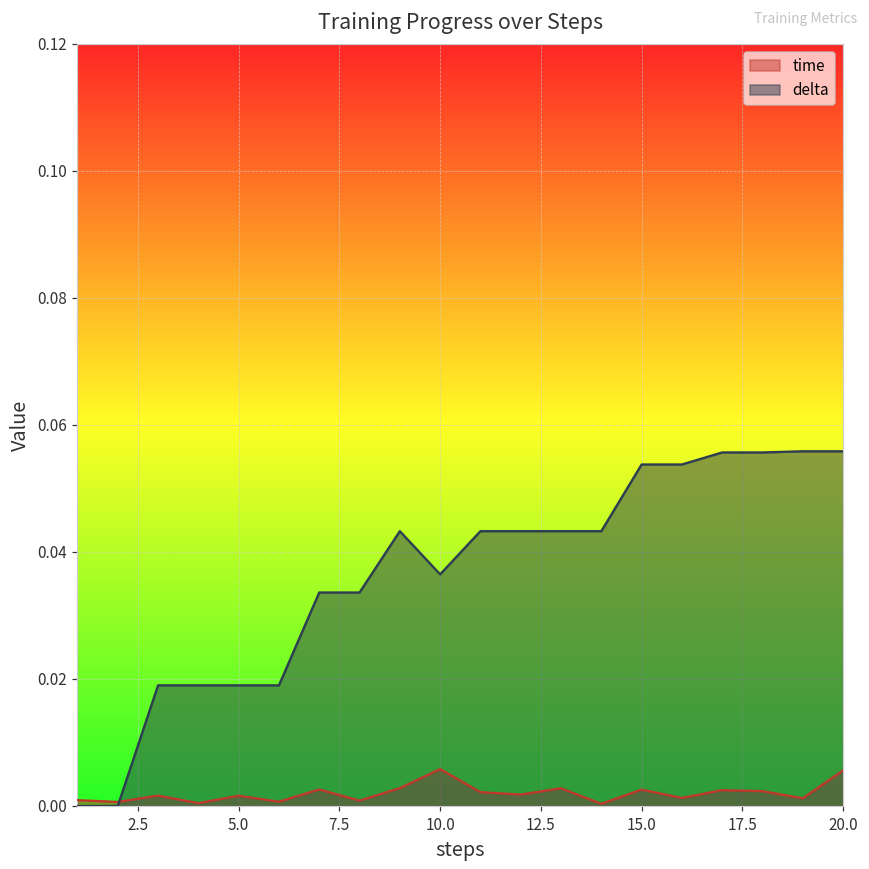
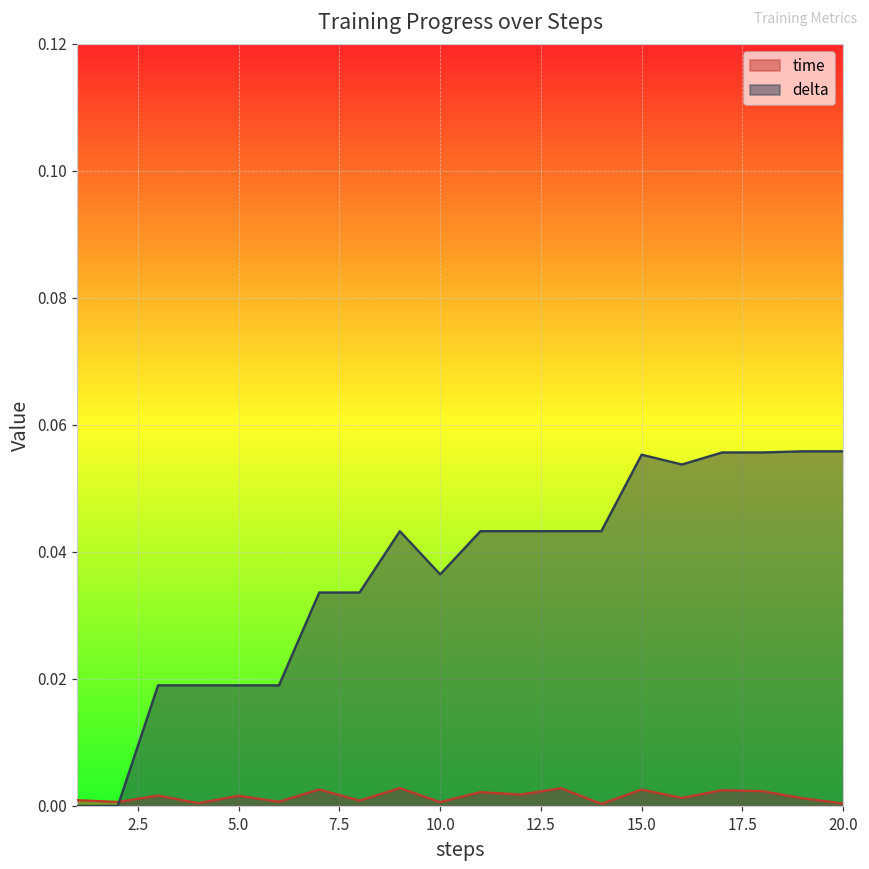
  {
    "time": {
      "5.0": 0.002,
-     "10.0": 0.006,
+     "10.0": 0.001,
      "15.0": 0.003,
-     "20.0": 0.006
+     "20.0": 0.000
    },
    "delta": {
      "5.0": 0.019,
      "10.0": 0.036,
-     "15.0": 0.054,
+     "15.0": 0.055,
      "20.0": 0.056
    }
  }
